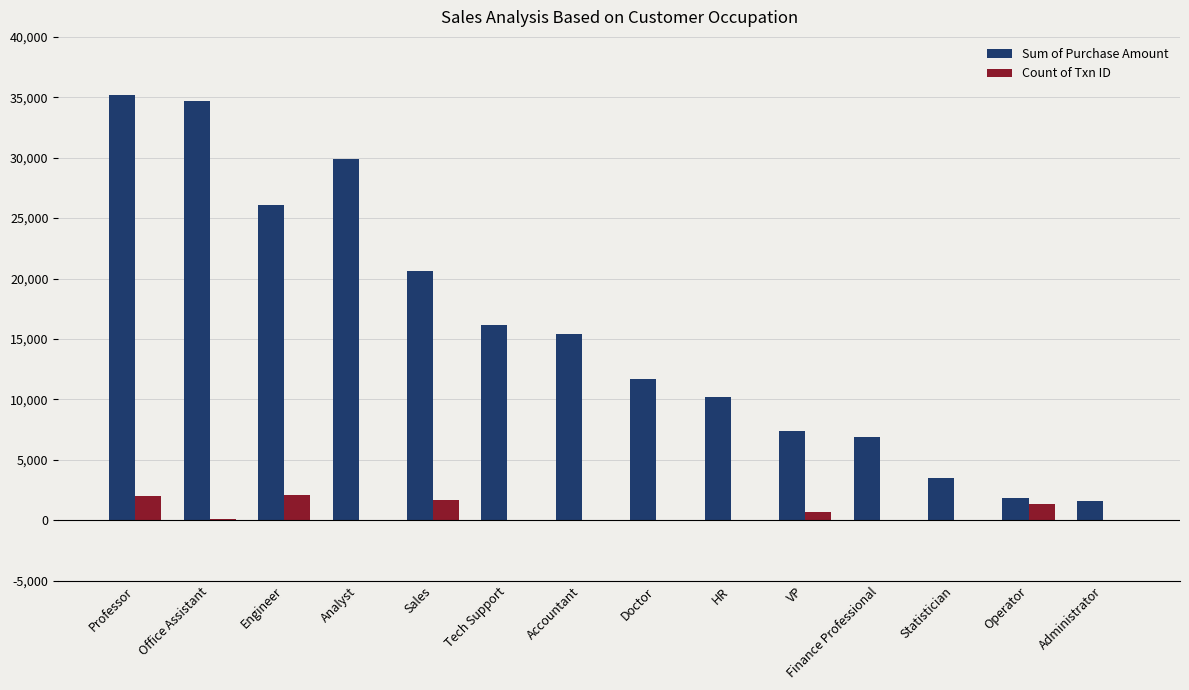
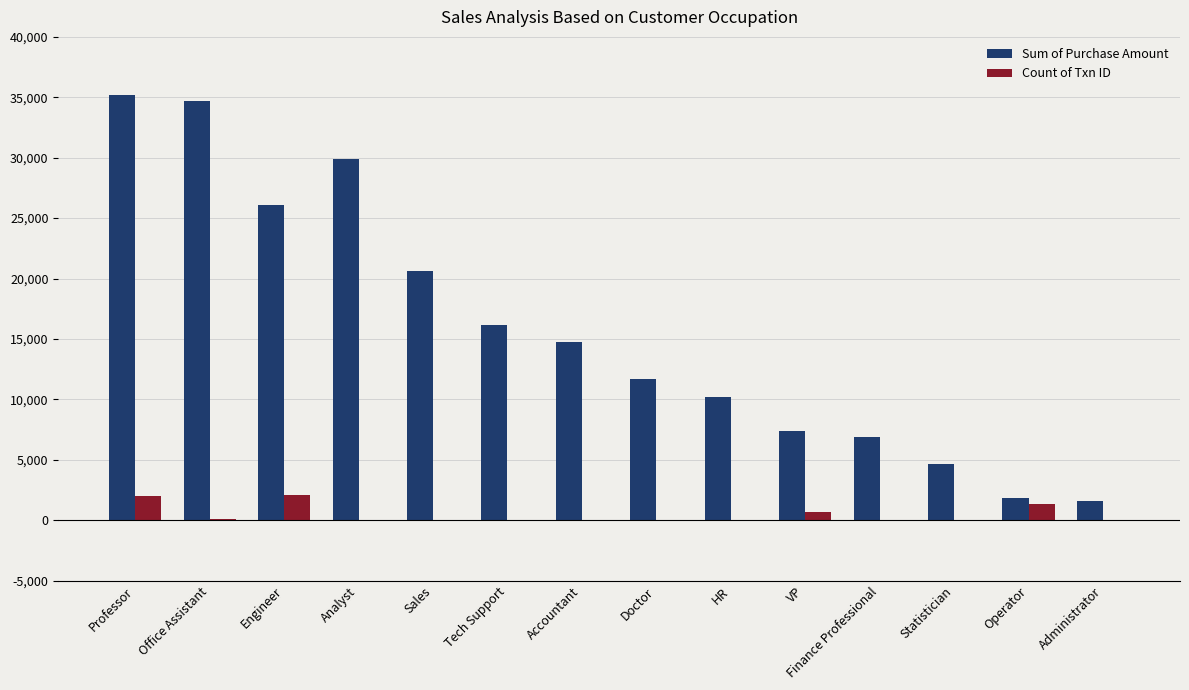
  {
    "Sum of Purchase Amount": {
      "Professor": "35,200",
      "Office Assistant": "34,700",
      "Engineer": "26,100",
      "Analyst": "29,900",
      "Sales": "20,600",
      "Tech Support": "16,200",
-     "Accountant": "15,400",
+     "Accountant": "14,700",
      "Doctor": "11,700",
      "HR": "10,200",
      "VP": "7,400",
      "Finance Professional": "6,900",
-     "Statistician": "3,500",
+     "Statistician": "4,700",
      "Operator": "1,800",
      "Administrator": "1,600"
    },
    "Count of Txn ID": {
      "Professor": "2,000",
      "Engineer": "2,100",
-     "Sales": "1,700",
+     "Sales": "0",
      "VP": "700",
      "Operator": "1,300"
    }
  }
